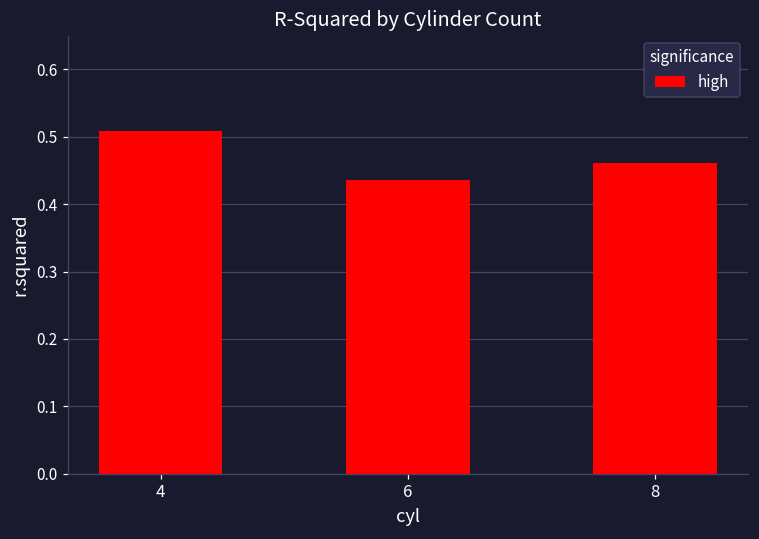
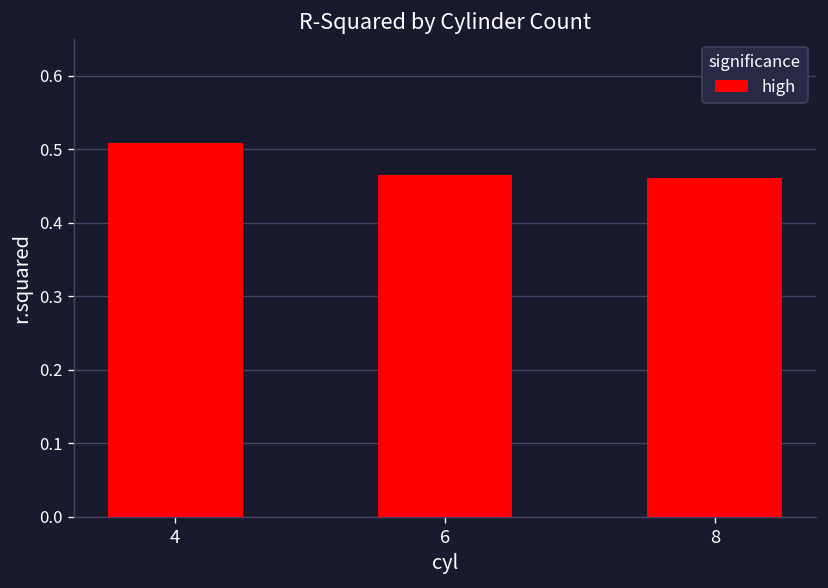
  {
    "4": 0.51,
-   "6": 0.44,
+   "6": 0.46,
    "8": 0.46
  }
